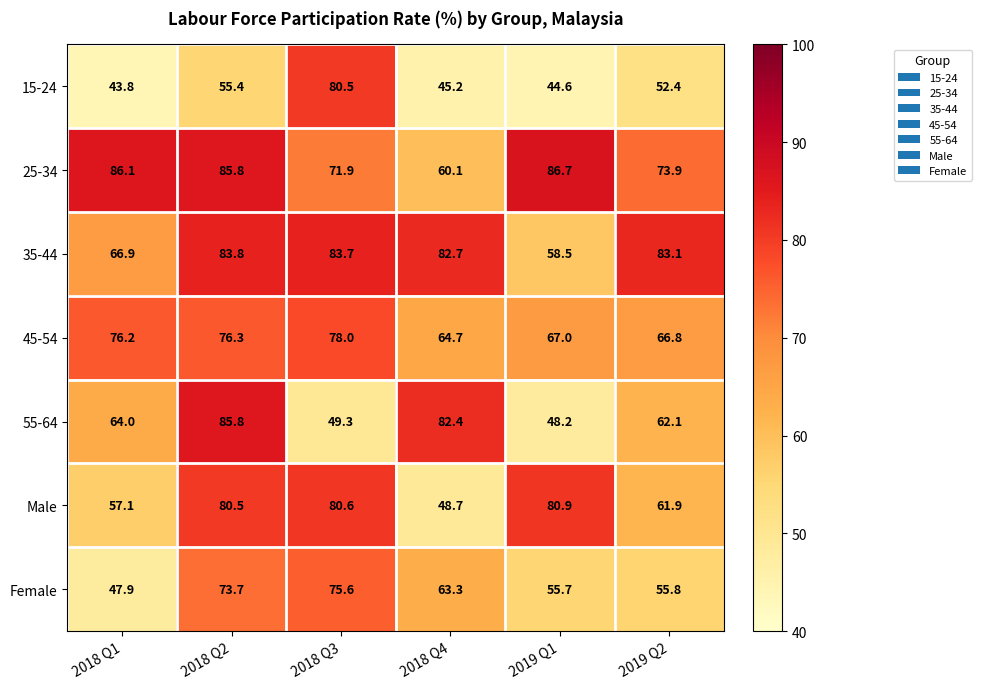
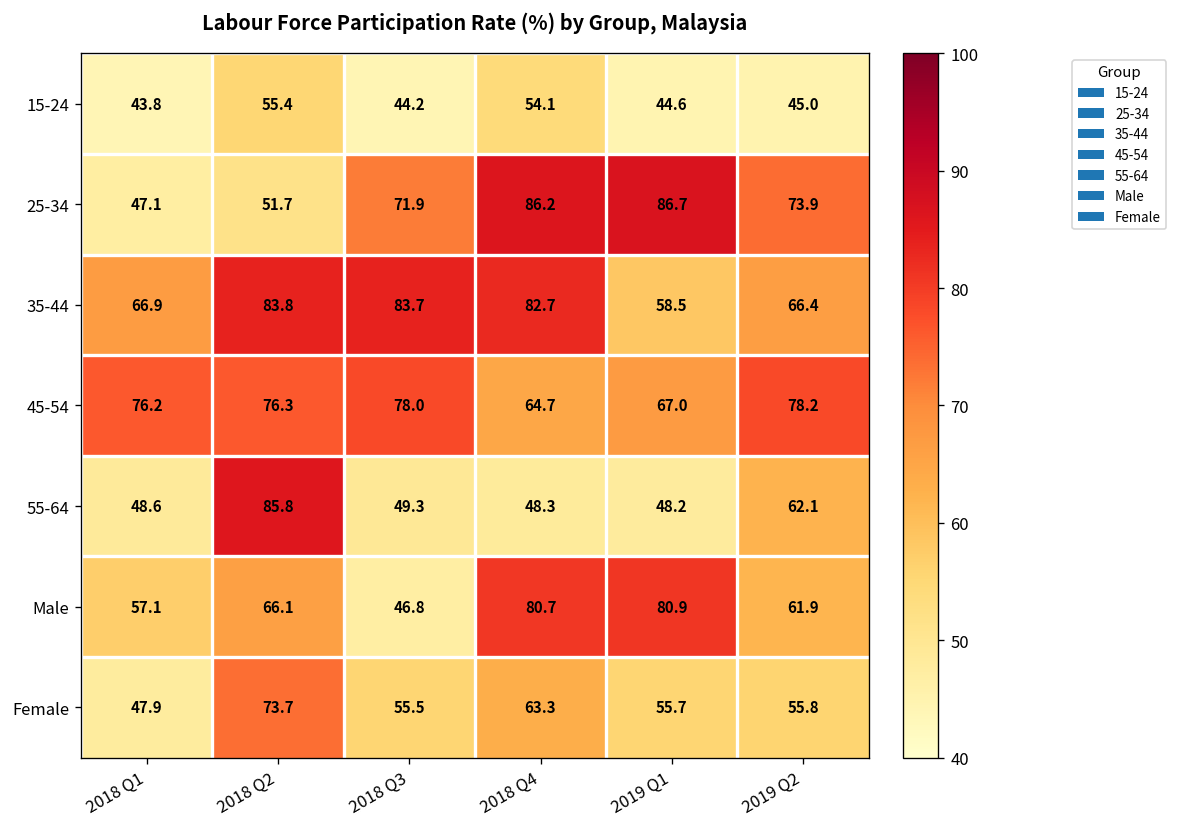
  {
    "15-24": {
      "2018 Q1": 43.8,
      "2018 Q2": 55.4,
-     "2018 Q3": 80.5,
-     "2018 Q4": 45.2,
+     "2018 Q3": 44.2,
+     "2018 Q4": 54.1,
      "2019 Q1": 44.6,
-     "2019 Q2": 52.4
+     "2019 Q2": 45.0
    },
    "25-34": {
-     "2018 Q1": 86.1,
-     "2018 Q2": 85.8,
+     "2018 Q1": 47.1,
+     "2018 Q2": 51.7,
      "2018 Q3": 71.9,
-     "2018 Q4": 60.1,
+     "2018 Q4": 86.2,
      "2019 Q1": 86.7,
      "2019 Q2": 73.9
    },
    "35-44": {
      "2018 Q1": 66.9,
      "2018 Q2": 83.8,
      "2018 Q3": 83.7,
      "2018 Q4": 82.7,
      "2019 Q1": 58.5,
-     "2019 Q2": 83.1
+     "2019 Q2": 66.4
    },
    "45-54": {
      "2018 Q1": 76.2,
      "2018 Q2": 76.3,
      "2018 Q3": 78.0,
      "2018 Q4": 64.7,
      "2019 Q1": 67.0,
-     "2019 Q2": 66.8
+     "2019 Q2": 78.2
    },
    "55-64": {
-     "2018 Q1": 64.0,
+     "2018 Q1": 48.6,
      "2018 Q2": 85.8,
      "2018 Q3": 49.3,
-     "2018 Q4": 82.4,
+     "2018 Q4": 48.3,
      "2019 Q1": 48.2,
      "2019 Q2": 62.1
    },
    "Male": {
      "2018 Q1": 57.1,
-     "2018 Q2": 80.5,
-     "2018 Q3": 80.6,
-     "2018 Q4": 48.7,
+     "2018 Q2": 66.1,
+     "2018 Q3": 46.8,
+     "2018 Q4": 80.7,
      "2019 Q1": 80.9,
      "2019 Q2": 61.9
    },
    "Female": {
      "2018 Q1": 47.9,
      "2018 Q2": 73.7,
-     "2018 Q3": 75.6,
+     "2018 Q3": 55.5,
      "2018 Q4": 63.3,
      "2019 Q1": 55.7,
      "2019 Q2": 55.8
    }
  }
